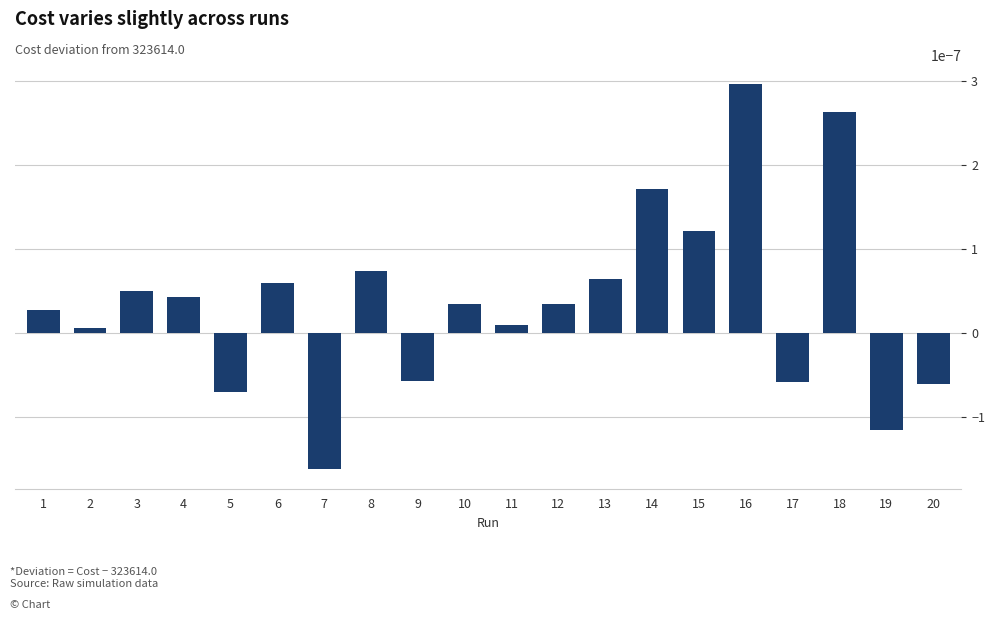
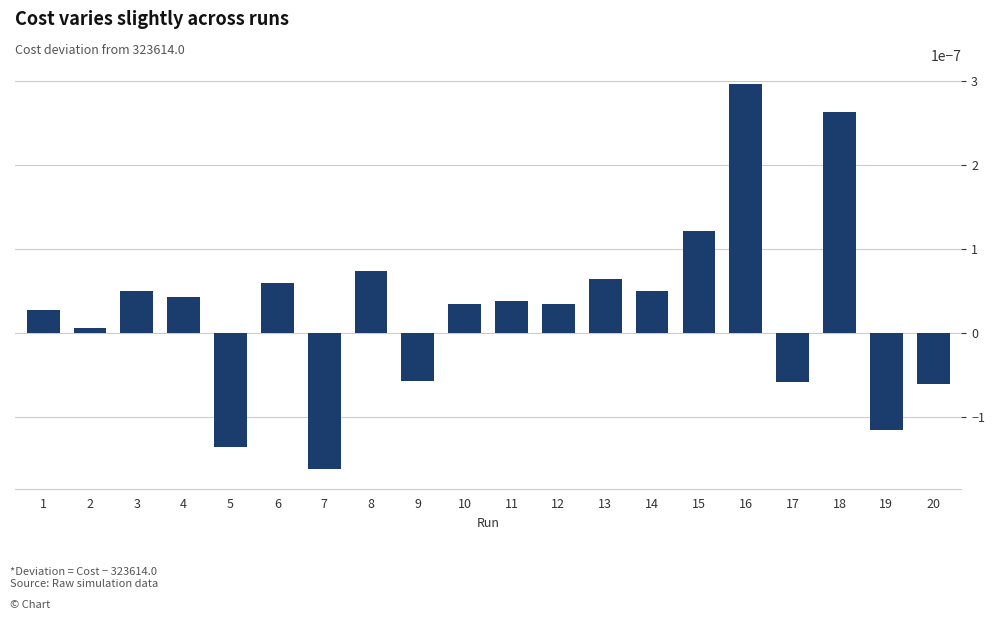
  {
    "1": 0.00000003,
    "2": 0.00000001,
    "3": 0.00000005,
    "4": 0.00000004,
-   "5": -0.00000007,
+   "5": -0.00000013,
    "6": 0.00000006,
    "7": -0.00000016,
    "8": 0.00000007,
    "9": -0.00000006,
    "10": 0.00000003,
-   "11": 0.00000001,
+   "11": 0.00000004,
    "12": 0.00000004,
    "13": 0.00000006,
-   "14": 0.00000017,
+   "14": 0.00000005,
    "15": 0.00000012,
    "16": 0.00000030,
    "17": -0.00000006,
    "18": 0.00000026,
    "19": -0.00000012,
    "20": -0.00000006
  }
